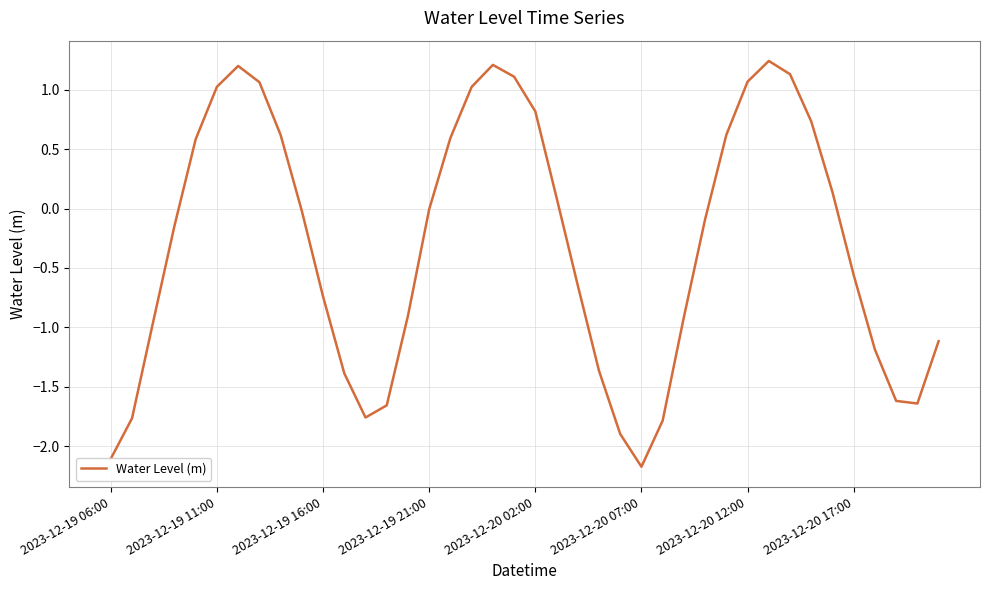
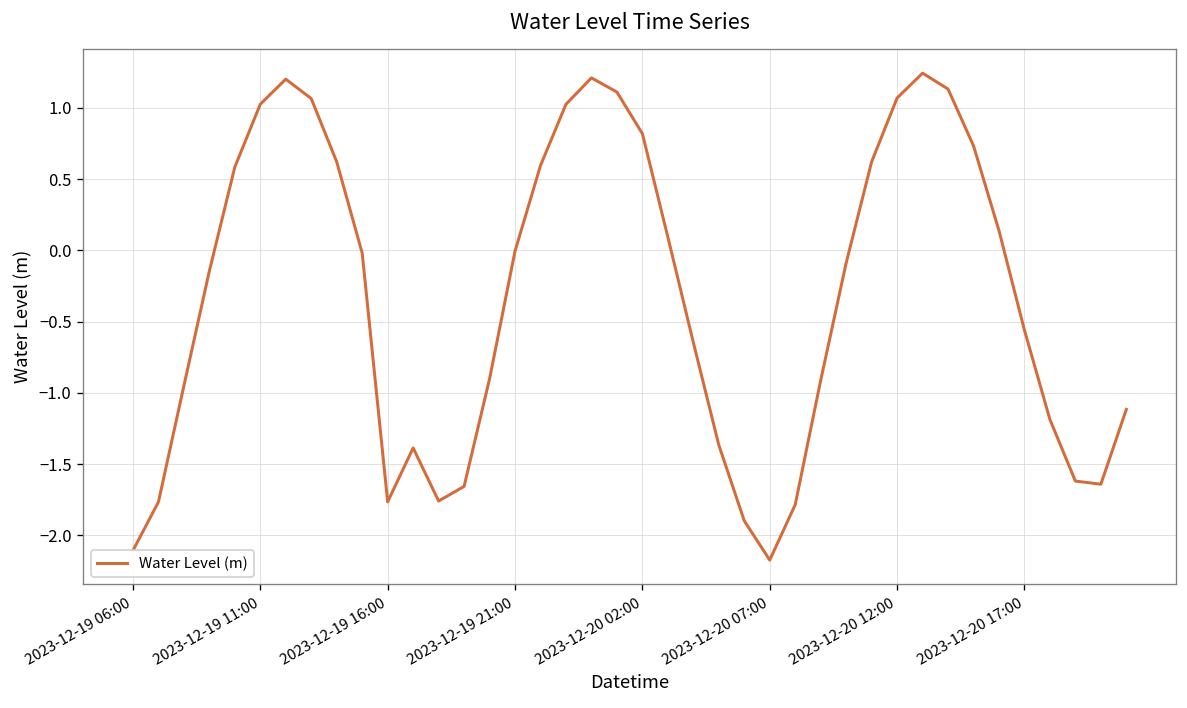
  {
    "2023-12-19 11:00": 1.03,
-   "2023-12-19 16:00": -0.74,
+   "2023-12-19 16:00": -1.77,
    "2023-12-19 21:00": -0.01,
    "2023-12-20 02:00": 0.82,
    "2023-12-20 07:00": -2.17,
    "2023-12-20 12:00": 1.07,
    "2023-12-20 17:00": -0.56
  }
